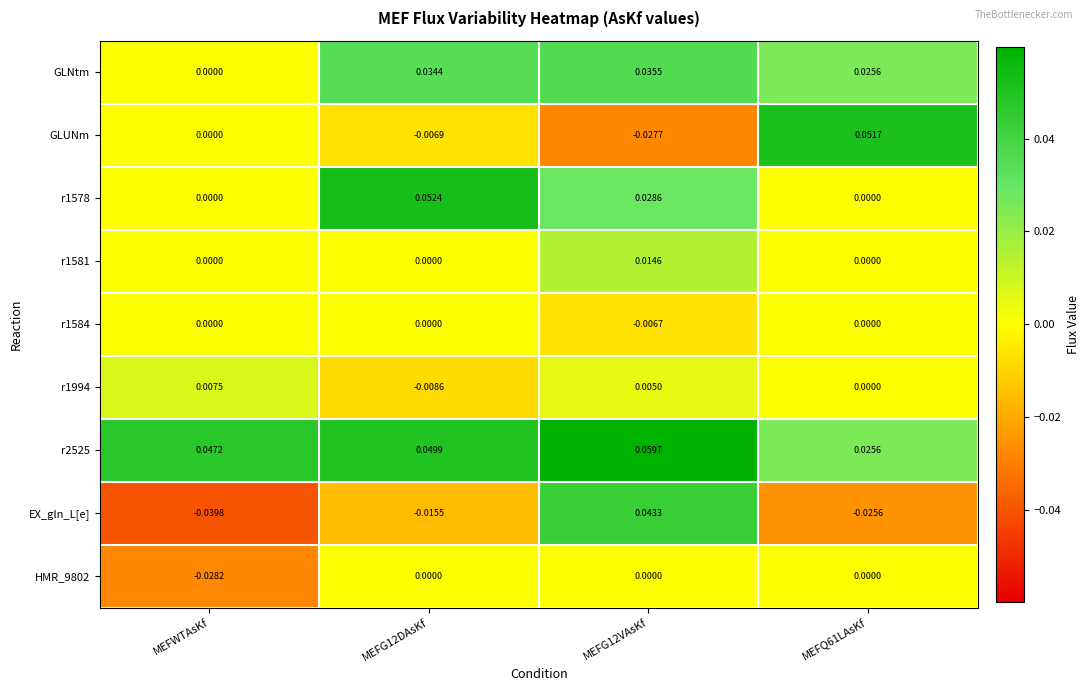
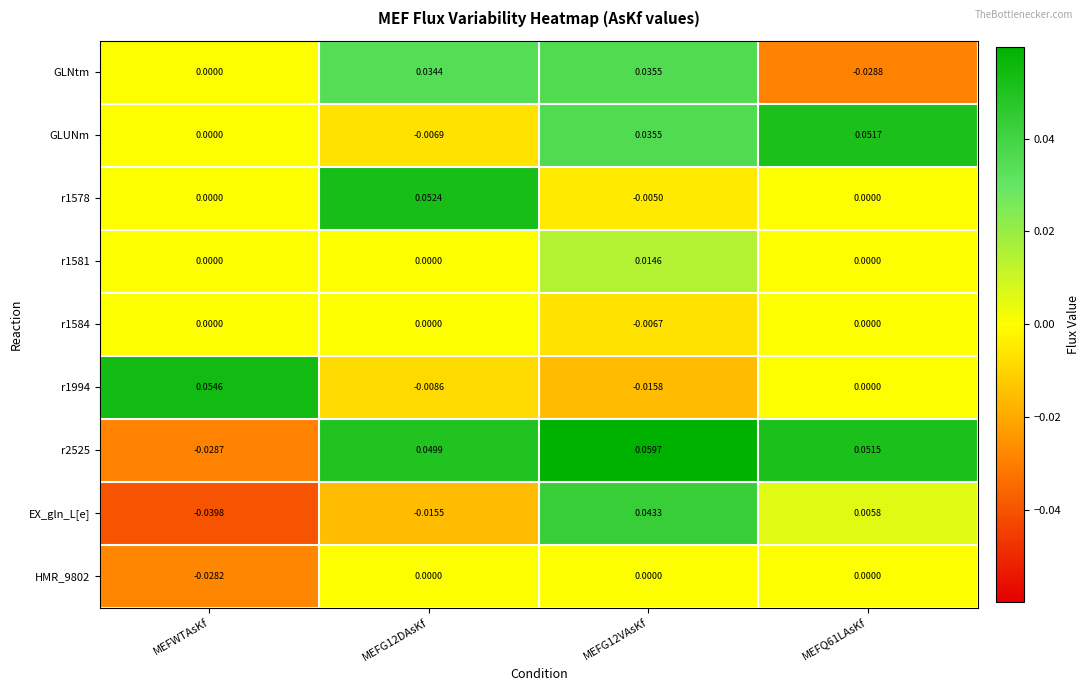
  {
    "GLNtm": {
      "MEFWTAsKf": 0.0000,
      "MEFG12DAsKf": 0.0344,
      "MEFG12VAsKf": 0.0355,
-     "MEFQ61LAsKf": 0.0256
+     "MEFQ61LAsKf": -0.0288
    },
    "GLUNm": {
      "MEFWTAsKf": 0.0000,
      "MEFG12DAsKf": -0.0069,
-     "MEFG12VAsKf": -0.0277,
+     "MEFG12VAsKf": 0.0355,
      "MEFQ61LAsKf": 0.0517
    },
    "r1578": {
      "MEFWTAsKf": 0.0000,
      "MEFG12DAsKf": 0.0524,
-     "MEFG12VAsKf": 0.0286,
+     "MEFG12VAsKf": -0.0050,
      "MEFQ61LAsKf": 0.0000
    },
    "r1581": {
      "MEFWTAsKf": 0.0000,
      "MEFG12DAsKf": 0.0000,
      "MEFG12VAsKf": 0.0146,
      "MEFQ61LAsKf": 0.0000
    },
    "r1584": {
      "MEFWTAsKf": 0.0000,
      "MEFG12DAsKf": 0.0000,
      "MEFG12VAsKf": -0.0067,
      "MEFQ61LAsKf": 0.0000
    },
    "r1994": {
-     "MEFWTAsKf": 0.0075,
+     "MEFWTAsKf": 0.0546,
      "MEFG12DAsKf": -0.0086,
-     "MEFG12VAsKf": 0.0050,
+     "MEFG12VAsKf": -0.0158,
      "MEFQ61LAsKf": 0.0000
    },
    "r2525": {
-     "MEFWTAsKf": 0.0472,
+     "MEFWTAsKf": -0.0287,
      "MEFG12DAsKf": 0.0499,
      "MEFG12VAsKf": 0.0597,
-     "MEFQ61LAsKf": 0.0256
+     "MEFQ61LAsKf": 0.0515
    },
    "EX_gln_L[e]": {
      "MEFWTAsKf": -0.0398,
      "MEFG12DAsKf": -0.0155,
      "MEFG12VAsKf": 0.0433,
-     "MEFQ61LAsKf": -0.0256
+     "MEFQ61LAsKf": 0.0058
    },
    "HMR_9802": {
      "MEFWTAsKf": -0.0282,
      "MEFG12DAsKf": 0.0000,
      "MEFG12VAsKf": 0.0000,
      "MEFQ61LAsKf": 0.0000
    }
  }
